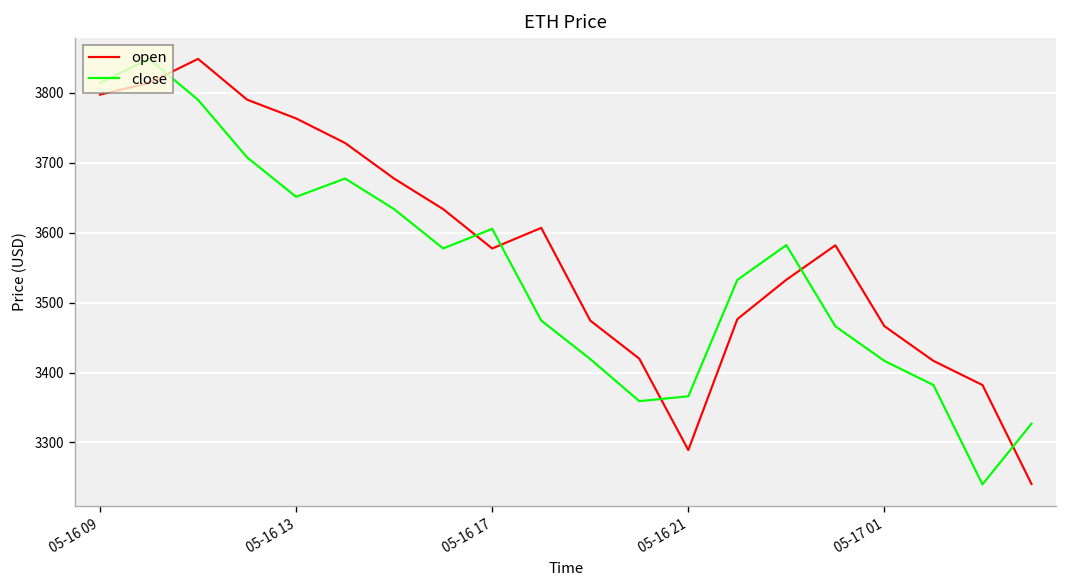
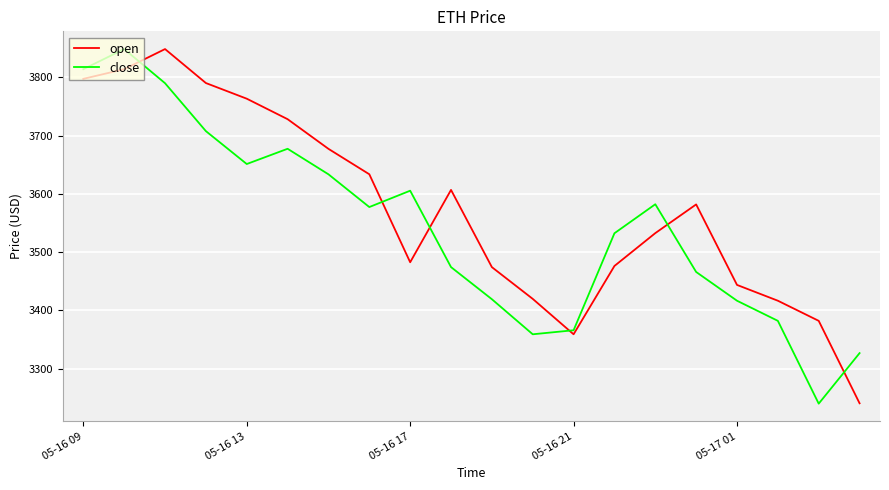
  {
    "open": {
      "05-16 13": 3760,
-     "05-16 17": 3580,
-     "05-16 21": 3290,
-     "05-17 01": 3470
+     "05-16 17": 3480,
+     "05-16 21": 3360,
+     "05-17 01": 3440
    },
    "close": {
      "05-16 13": 3650,
      "05-16 17": 3610,
      "05-16 21": 3370,
      "05-17 01": 3420
    }
  }
